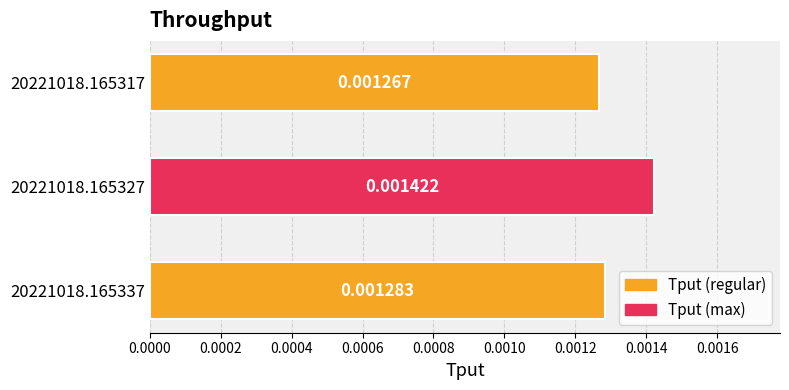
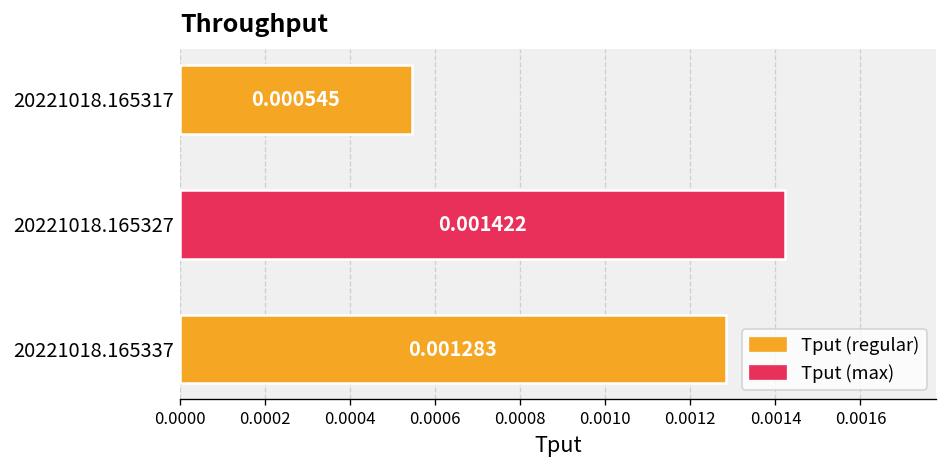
  {
-   "20221018.165317": 0.001267,
+   "20221018.165317": 0.000545,
    "20221018.165327": 0.001422,
    "20221018.165337": 0.001283
  }
